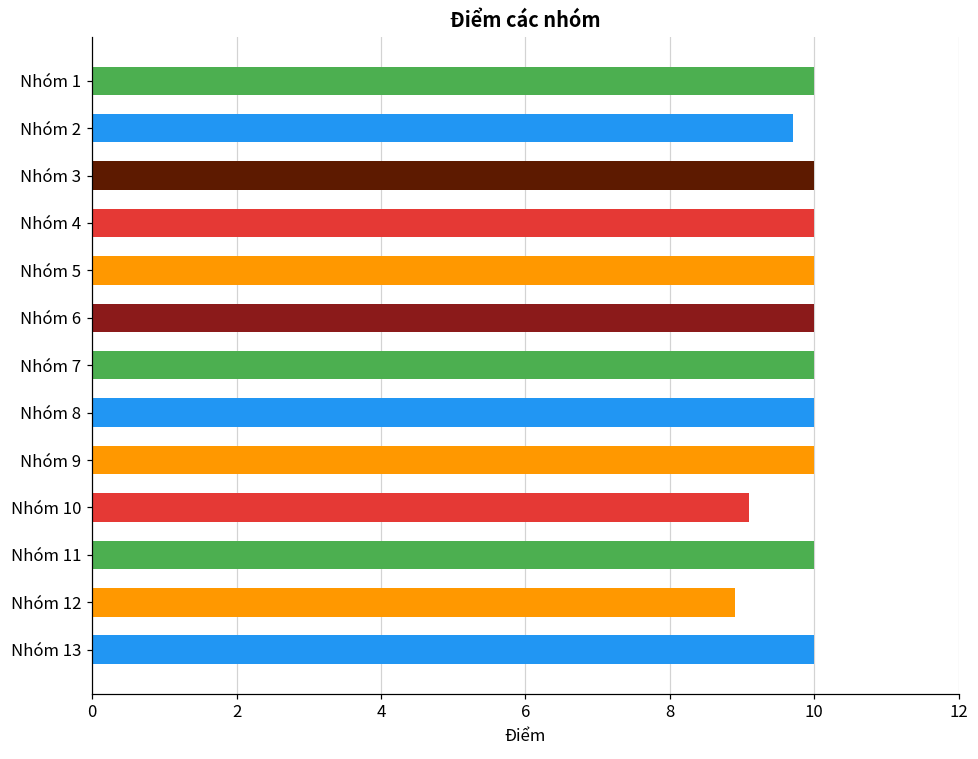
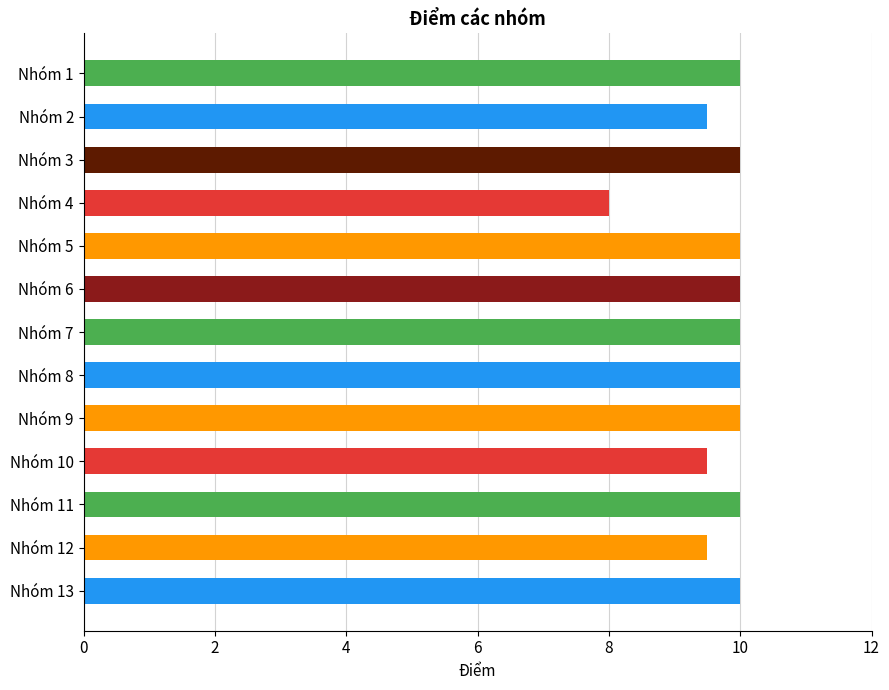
  {
    "Nhóm 1": 10.0,
-   "Nhóm 2": 9.7,
+   "Nhóm 2": 9.5,
    "Nhóm 3": 10.0,
-   "Nhóm 4": 10,
+   "Nhóm 4": 8,
    "Nhóm 5": 10.0,
    "Nhóm 6": 10.0,
    "Nhóm 7": 10.0,
    "Nhóm 8": 10.0,
    "Nhóm 9": 10.0,
-   "Nhóm 10": 9.1,
+   "Nhóm 10": 9.5,
    "Nhóm 11": 10.0,
-   "Nhóm 12": 8.9,
+   "Nhóm 12": 9.5,
    "Nhóm 13": 10.0
  }
